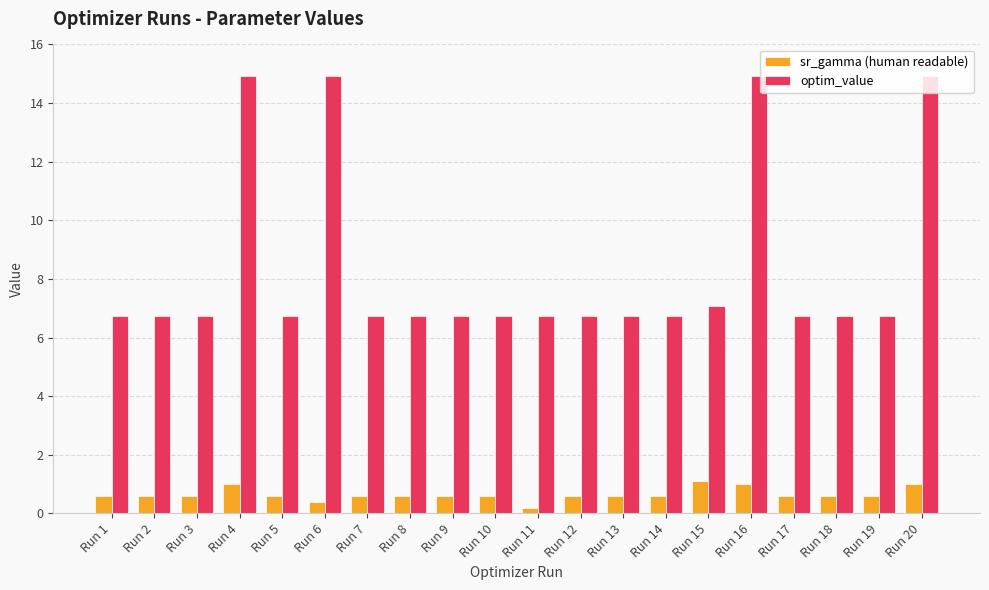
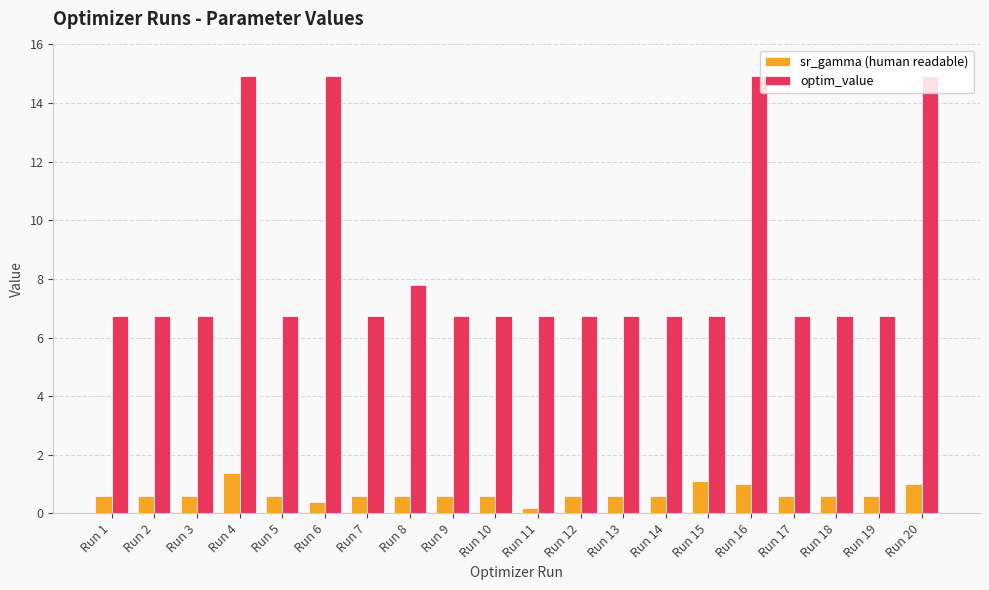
  {
    "sr_gamma (human readable)": {
      "Run 1": 0.6,
      "Run 2": 0.6,
      "Run 3": 0.6,
-     "Run 4": 1.0,
+     "Run 4": 1.4,
      "Run 5": 0.6,
      "Run 6": 0.4,
      "Run 7": 0.6,
      "Run 8": 0.6,
      "Run 9": 0.6,
      "Run 10": 0.6,
      "Run 11": 0.2,
      "Run 12": 0.6,
      "Run 13": 0.6,
      "Run 14": 0.6,
      "Run 15": 1.1,
      "Run 16": 1.0,
      "Run 17": 0.6,
      "Run 18": 0.6,
      "Run 19": 0.6,
      "Run 20": 1.0
    },
    "optim_value": {
      "Run 1": 6.7,
      "Run 2": 6.7,
      "Run 3": 6.7,
      "Run 4": 14.9,
      "Run 5": 6.7,
      "Run 6": 14.9,
      "Run 7": 6.7,
-     "Run 8": 6.7,
+     "Run 8": 7.8,
      "Run 9": 6.7,
      "Run 10": 6.7,
      "Run 11": 6.7,
      "Run 12": 6.7,
      "Run 13": 6.7,
      "Run 14": 6.7,
-     "Run 15": 7.1,
+     "Run 15": 6.7,
      "Run 16": 14.9,
      "Run 17": 6.7,
      "Run 18": 6.7,
      "Run 19": 6.7
    }
  }
